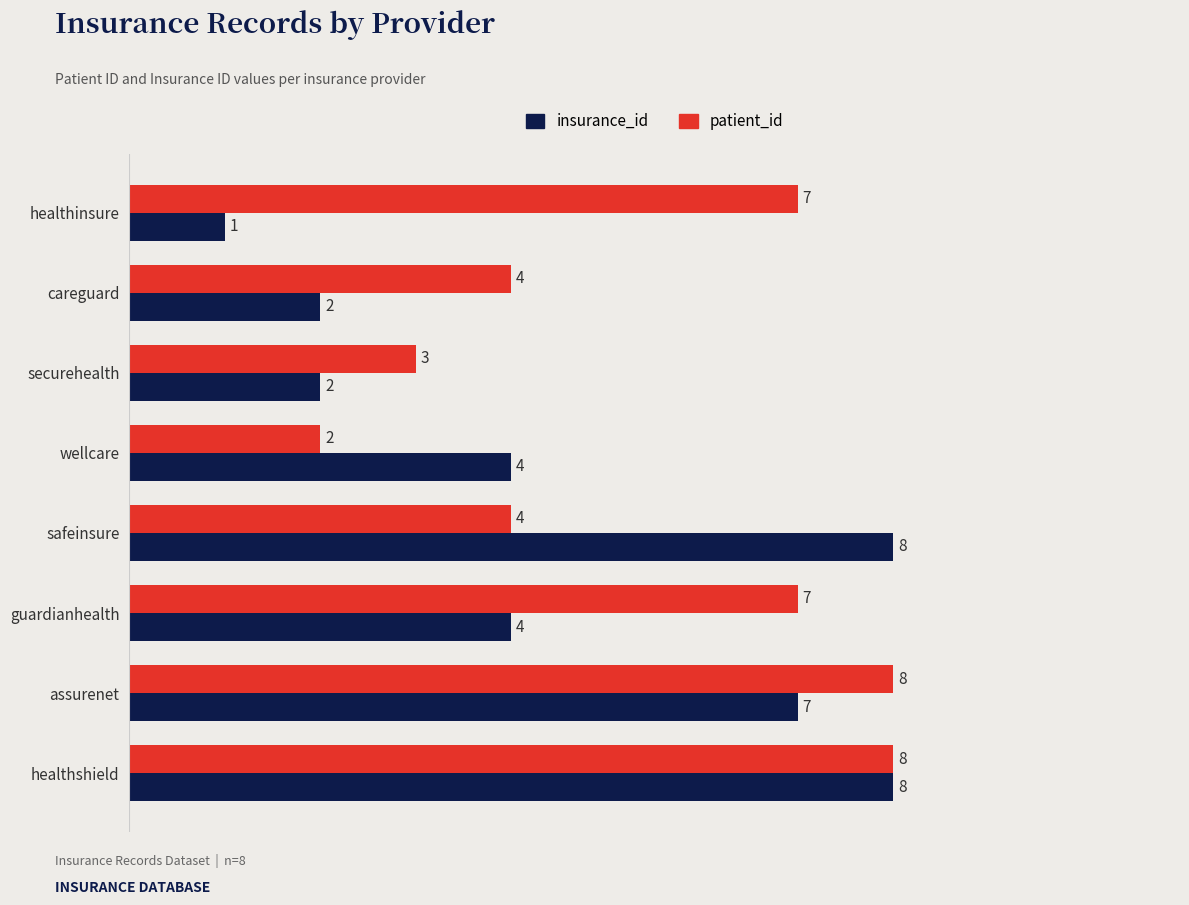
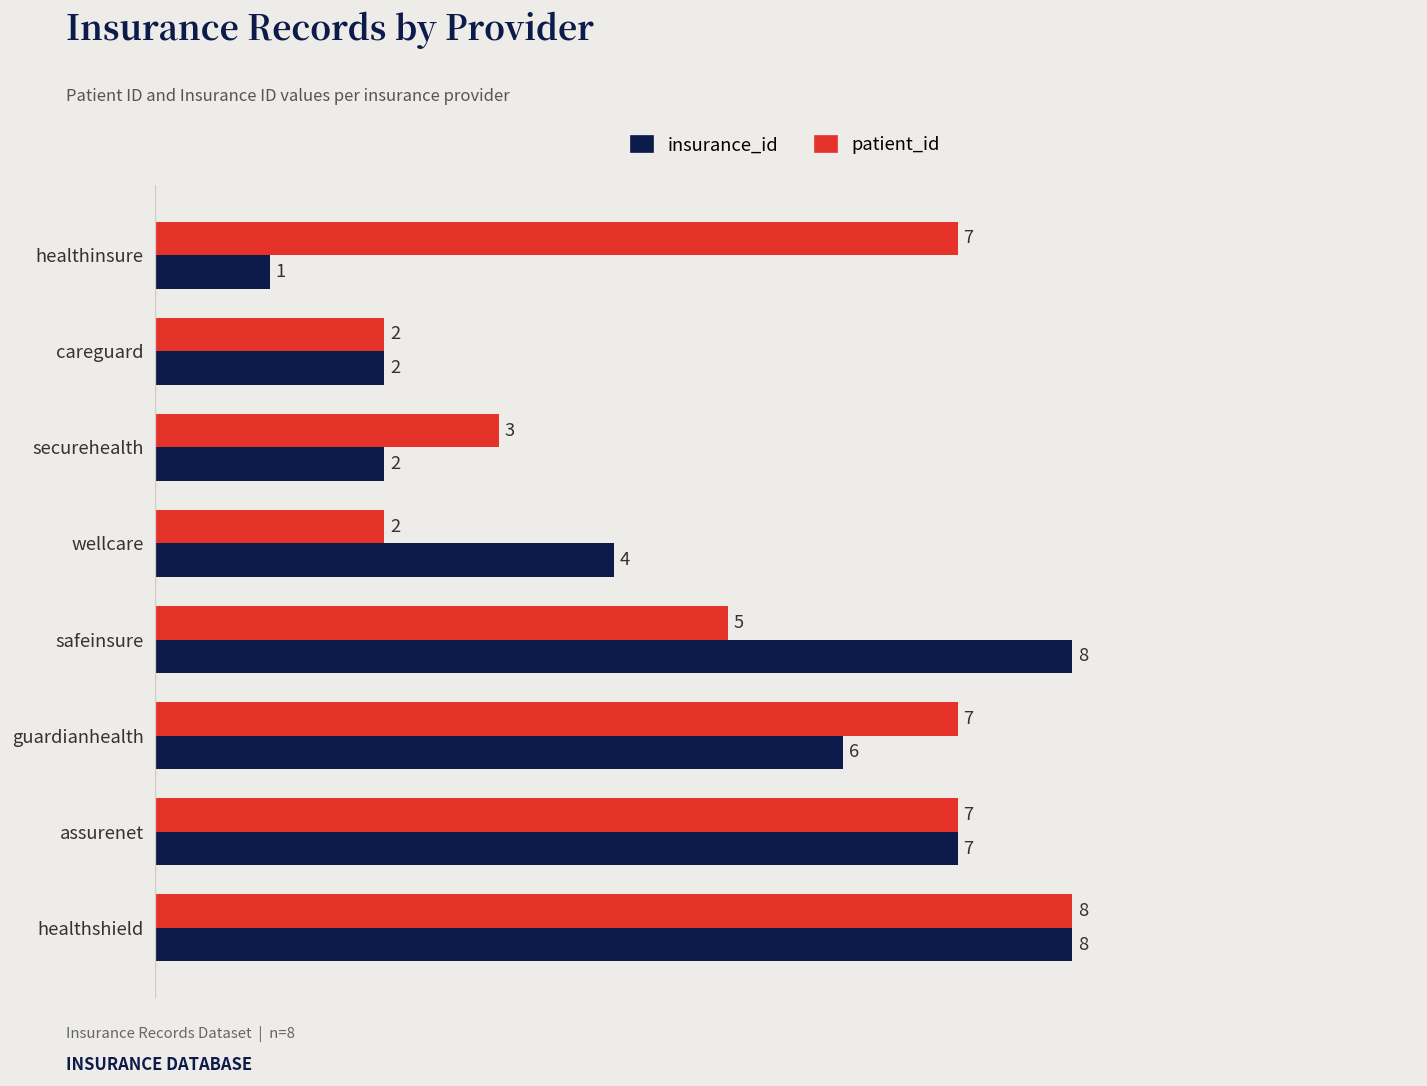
  {
    "insurance_id": {
      "healthinsure": 1,
      "careguard": 2,
      "securehealth": 2,
      "wellcare": 4,
      "safeinsure": 8,
-     "guardianhealth": 4,
+     "guardianhealth": 6,
      "assurenet": 7,
      "healthshield": 8
    },
    "patient_id": {
      "healthinsure": 7,
-     "careguard": 4,
+     "careguard": 2,
      "securehealth": 3,
      "wellcare": 2,
-     "safeinsure": 4,
+     "safeinsure": 5,
      "guardianhealth": 7,
-     "assurenet": 8,
+     "assurenet": 7,
      "healthshield": 8
    }
  }
